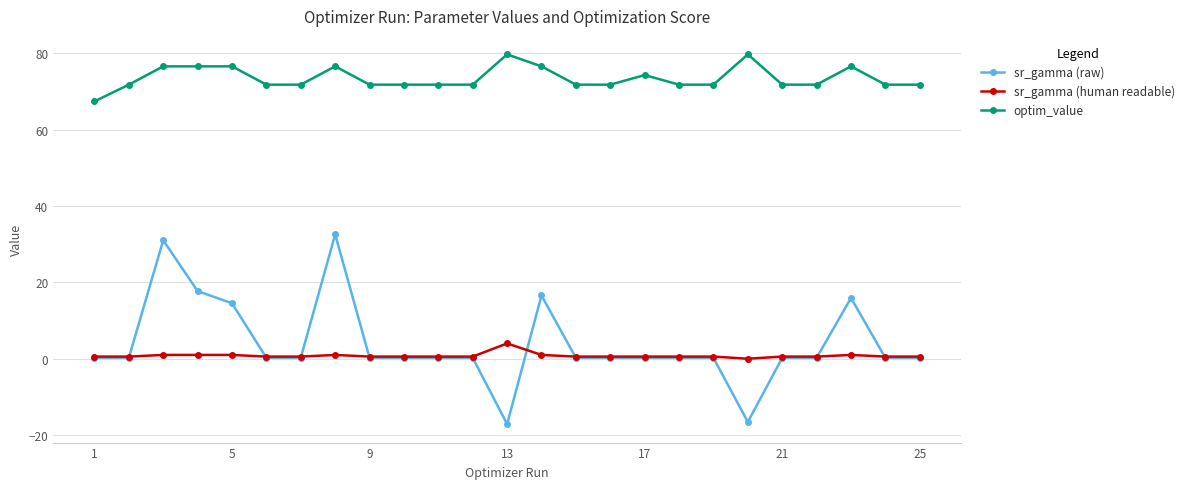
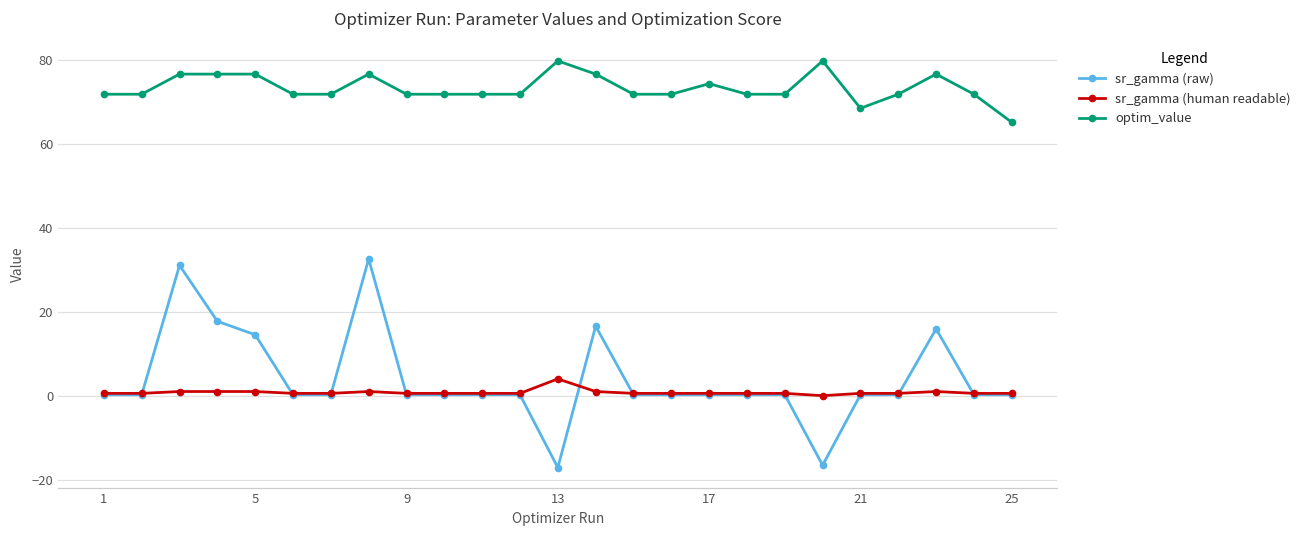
  {
    "sr_gamma (raw)": {
      "5": 15,
      "13": -17
    },
    "sr_gamma (human readable)": {
      "5": 1,
      "13": 4
    },
    "optim_value": {
-     "1": 67,
+     "1": 72,
      "5": 77,
      "9": 72,
      "13": 80,
      "17": 74,
-     "21": 72,
-     "25": 72
+     "21": 68,
+     "25": 65
    }
  }
